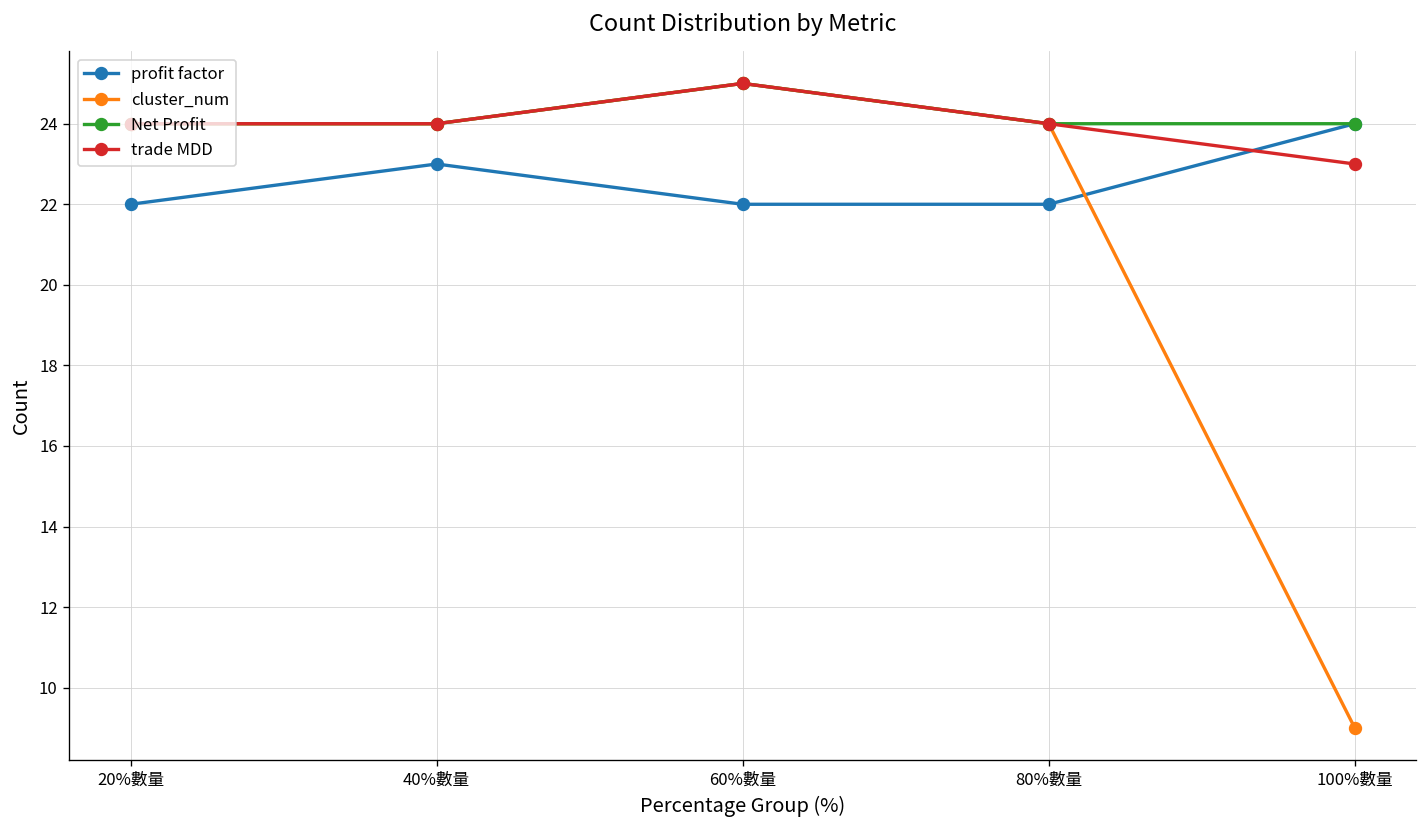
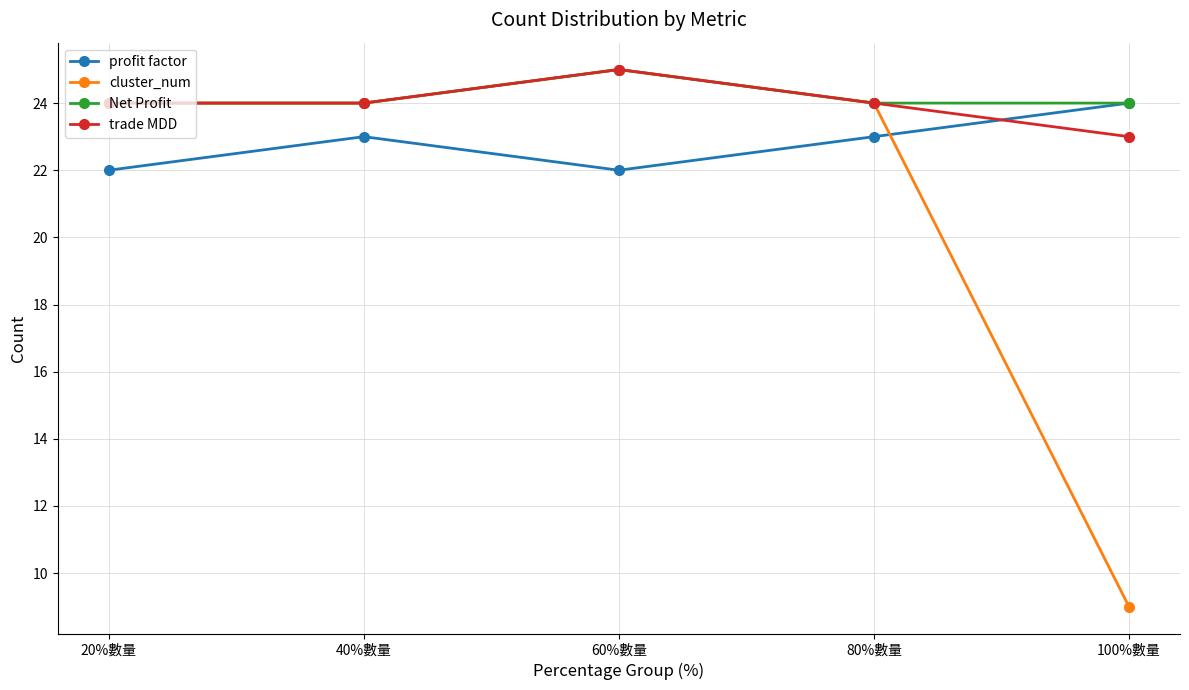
  {
    "profit factor": {
      "20%數量": 22,
      "40%數量": 23,
      "60%數量": 22,
-     "80%數量": 22
+     "80%數量": 23
    },
    "cluster_num": {
      "100%數量": 9
    },
    "trade MDD": {
      "100%數量": 23
    }
  }
